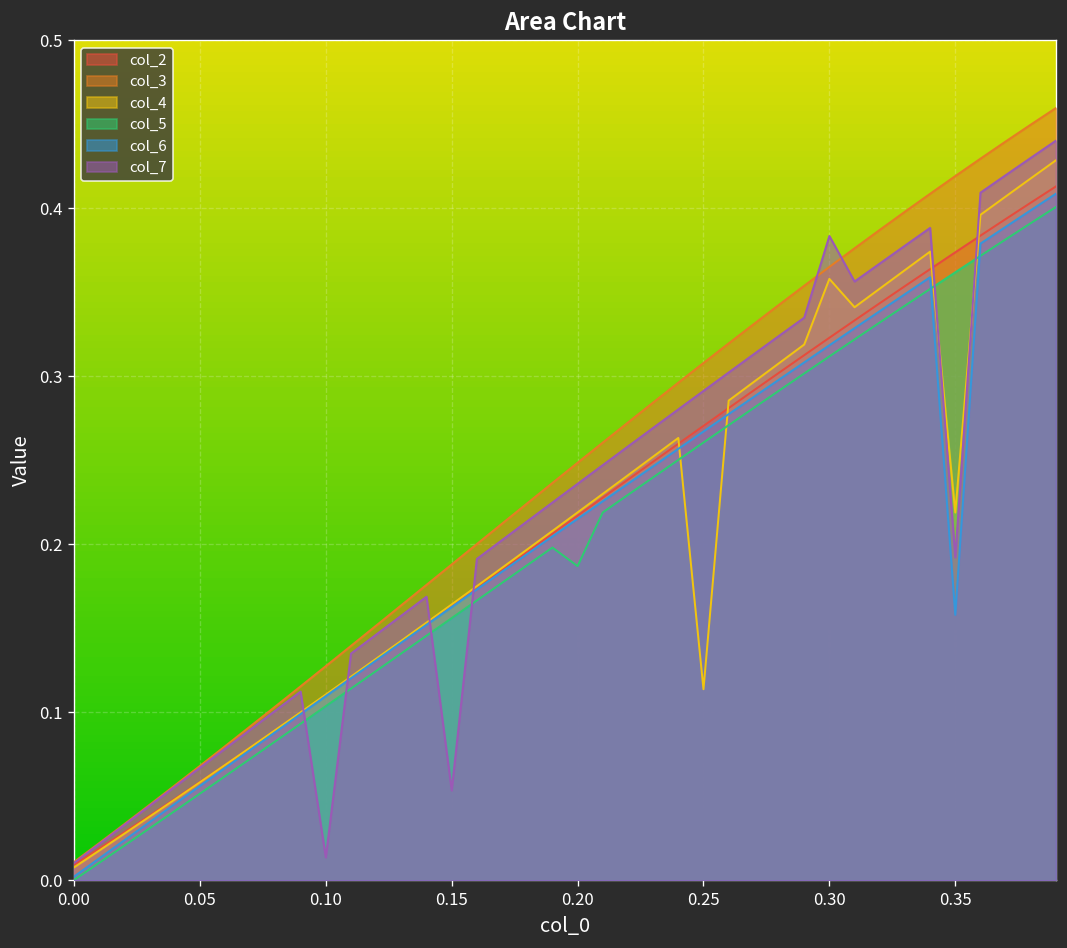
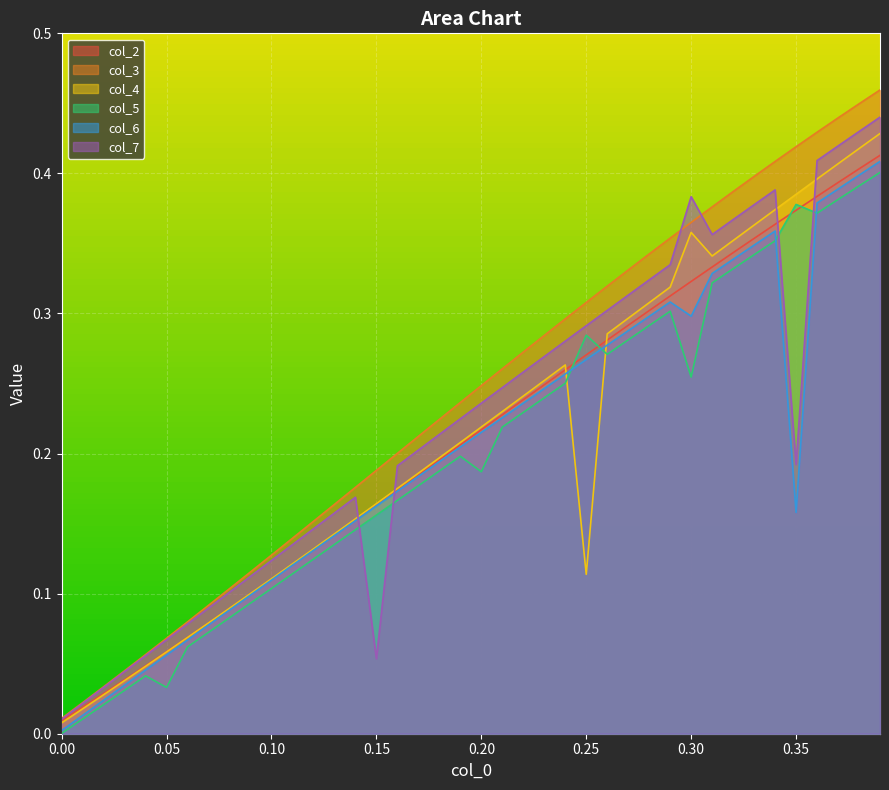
  {
    "col_4": {
      "0.20": 0.219,
      "0.25": 0.114,
      "0.30": 0.358,
-     "0.35": 0.219
+     "0.35": 0.385
    },
    "col_5": {
      "0.00": 0.000,
-     "0.05": 0.052,
+     "0.05": 0.033,
      "0.10": 0.104,
      "0.15": 0.156,
      "0.20": 0.187,
-     "0.25": 0.261,
-     "0.30": 0.312,
-     "0.35": 0.362
+     "0.25": 0.284,
+     "0.30": 0.255,
+     "0.35": 0.378
    },
    "col_6": {
      "0.00": 0.002,
      "0.05": 0.056,
      "0.25": 0.267,
-     "0.30": 0.318,
+     "0.30": 0.298,
      "0.35": 0.158
    },
    "col_7": {
-     "0.10": 0.014,
+     "0.10": 0.124,
      "0.15": 0.054,
      "0.20": 0.236,
      "0.25": 0.291,
      "0.30": 0.383,
      "0.35": 0.192
    }
  }
